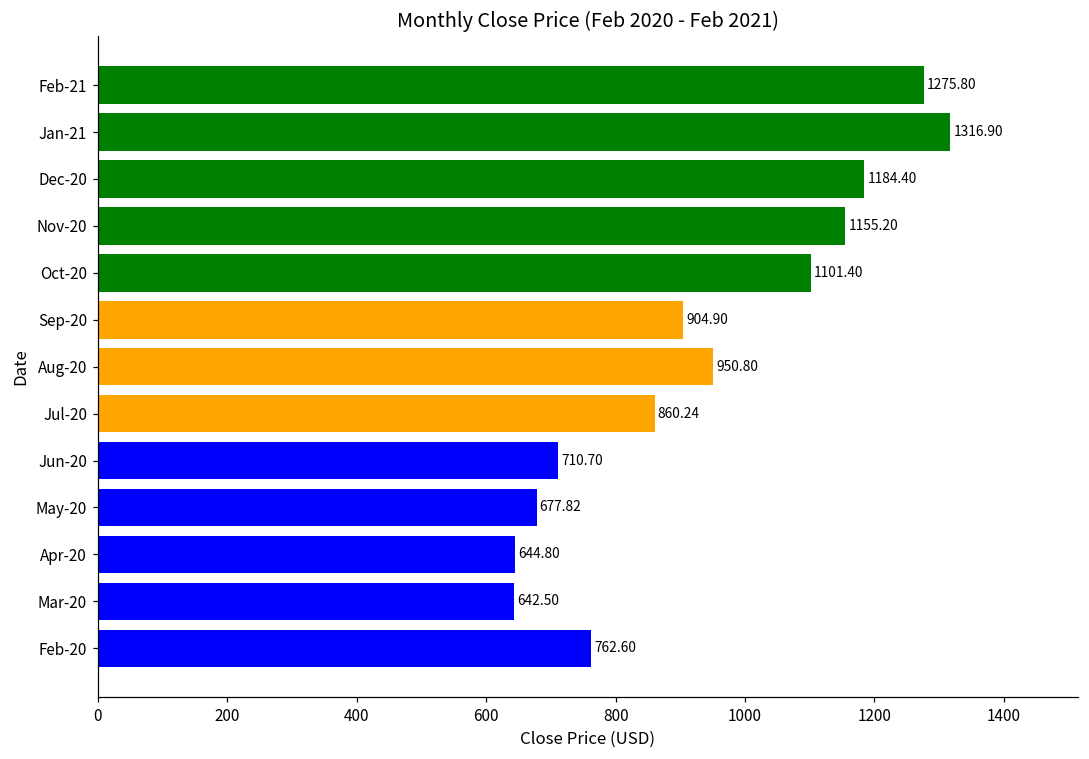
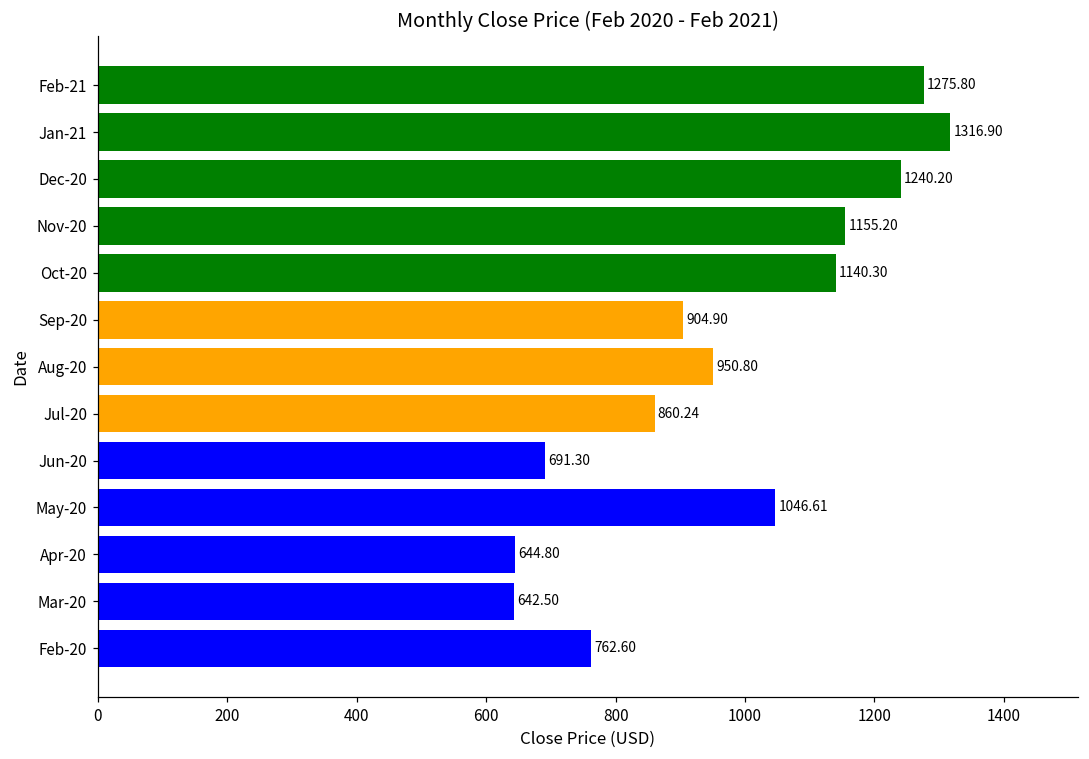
  {
    "Feb-21": 1275.80,
    "Jan-21": 1316.90,
-   "Dec-20": 1184.40,
+   "Dec-20": 1240.20,
    "Nov-20": 1155.20,
-   "Oct-20": 1101.40,
+   "Oct-20": 1140.30,
    "Sep-20": 904.90,
    "Aug-20": 950.80,
    "Jul-20": 860.24,
-   "Jun-20": 710.70,
-   "May-20": 677.82,
+   "Jun-20": 691.30,
+   "May-20": 1046.61,
    "Apr-20": 644.80,
    "Mar-20": 642.50,
    "Feb-20": 762.60
  }
